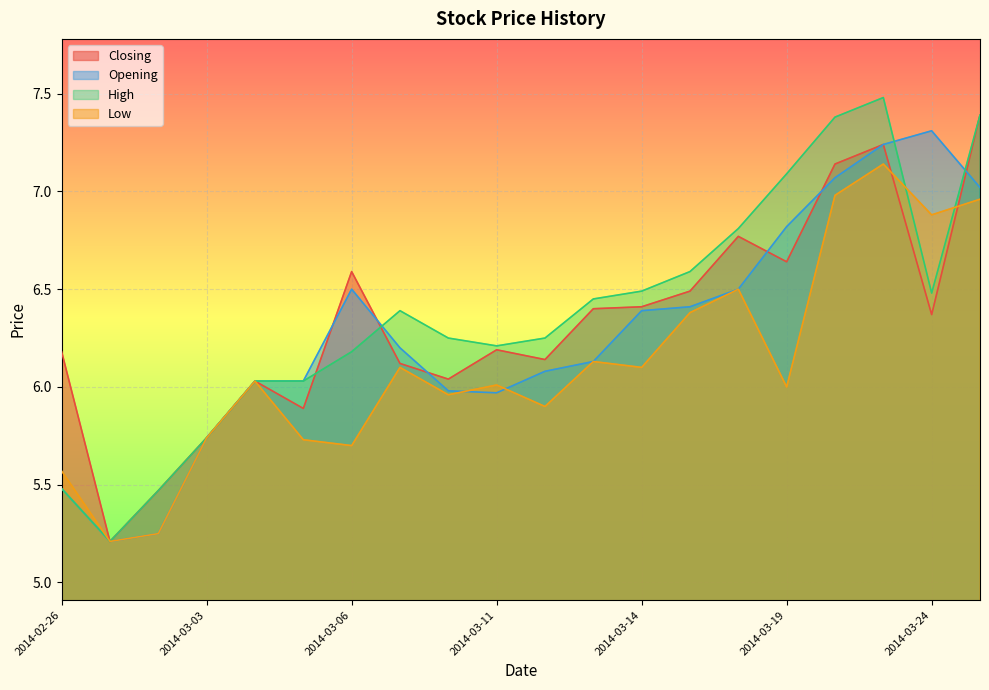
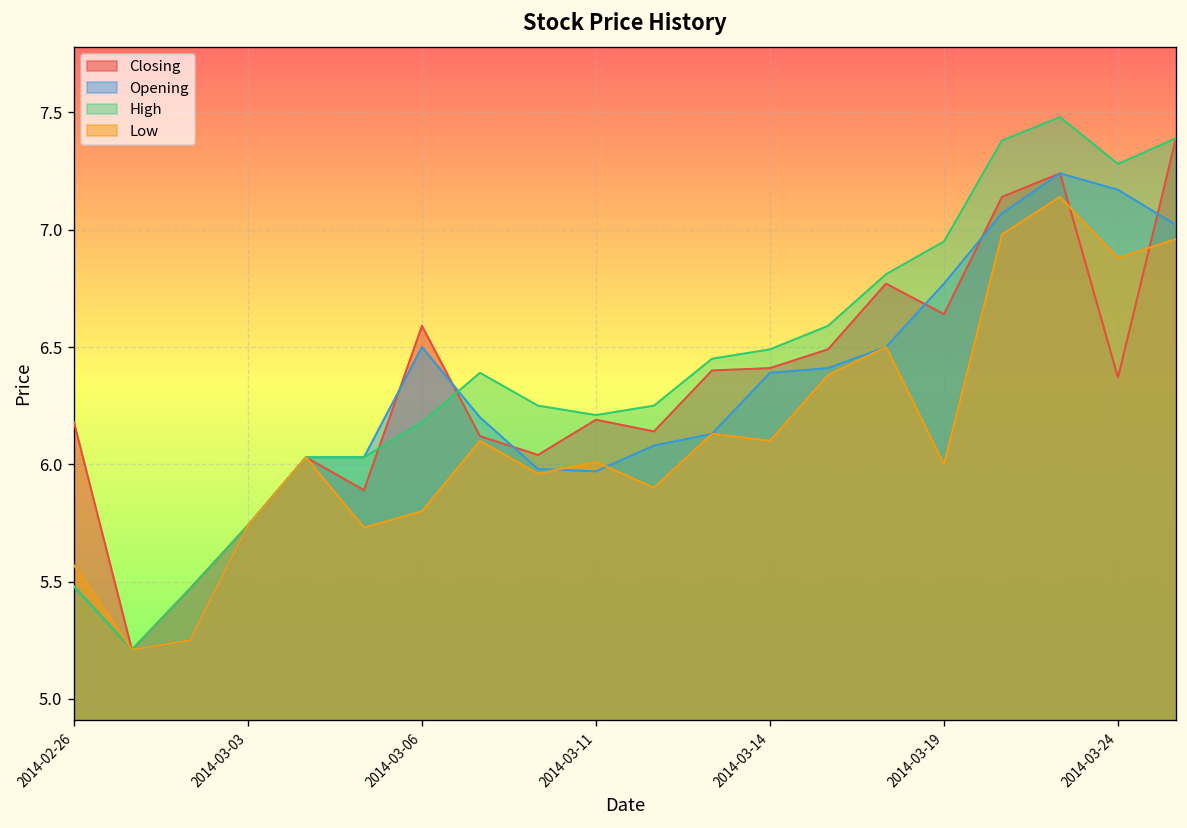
  {
    "Closing": {
      "2014-02-26": 6.18,
      "2014-03-06": 6.59,
      "2014-03-11": 6.19,
      "2014-03-14": 6.41,
      "2014-03-19": 6.64,
      "2014-03-24": 6.37
    },
    "Opening": {
      "2014-03-06": 6.50,
      "2014-03-11": 5.97,
      "2014-03-14": 6.39,
-     "2014-03-19": 6.82,
-     "2014-03-24": 7.31
+     "2014-03-19": 6.77,
+     "2014-03-24": 7.17
    },
    "High": {
      "2014-03-06": 6.18,
      "2014-03-11": 6.21,
      "2014-03-14": 6.49,
-     "2014-03-19": 7.09,
-     "2014-03-24": 6.48
+     "2014-03-19": 6.95,
+     "2014-03-24": 7.28
    },
    "Low": {
      "2014-02-26": 5.57,
-     "2014-03-06": 5.7,
+     "2014-03-06": 5.8,
      "2014-03-11": 6.0,
      "2014-03-14": 6.1,
      "2014-03-19": 6.0,
      "2014-03-24": 6.88
    }
  }
